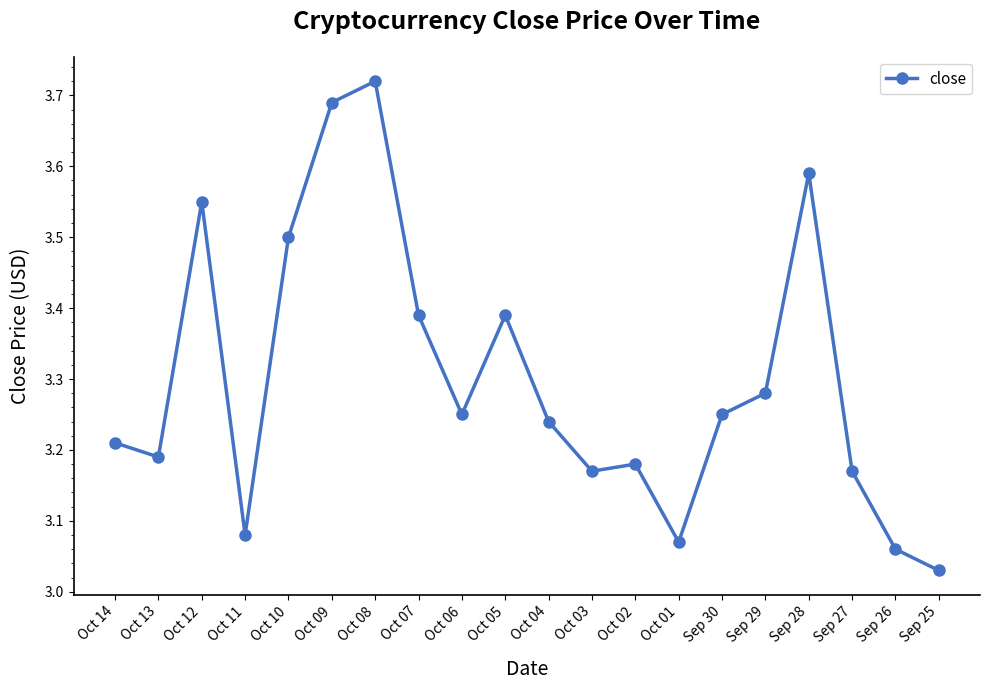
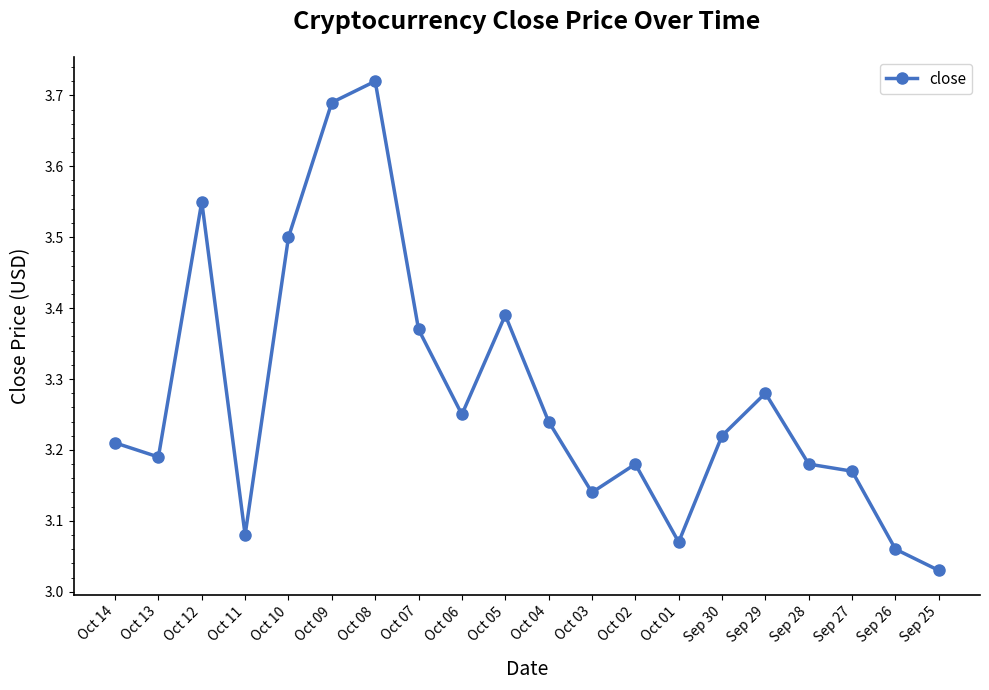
  {
    "Oct 14": 3.21,
    "Oct 13": 3.19,
    "Oct 12": 3.55,
    "Oct 11": 3.08,
    "Oct 10": 3.50,
    "Oct 09": 3.69,
    "Oct 08": 3.72,
-   "Oct 07": 3.39,
+   "Oct 07": 3.37,
    "Oct 06": 3.25,
    "Oct 05": 3.39,
    "Oct 04": 3.24,
-   "Oct 03": 3.17,
+   "Oct 03": 3.14,
    "Oct 02": 3.18,
    "Oct 01": 3.07,
-   "Sep 30": 3.25,
+   "Sep 30": 3.22,
    "Sep 29": 3.28,
-   "Sep 28": 3.59,
+   "Sep 28": 3.18,
    "Sep 27": 3.17,
    "Sep 26": 3.06,
    "Sep 25": 3.03
  }
